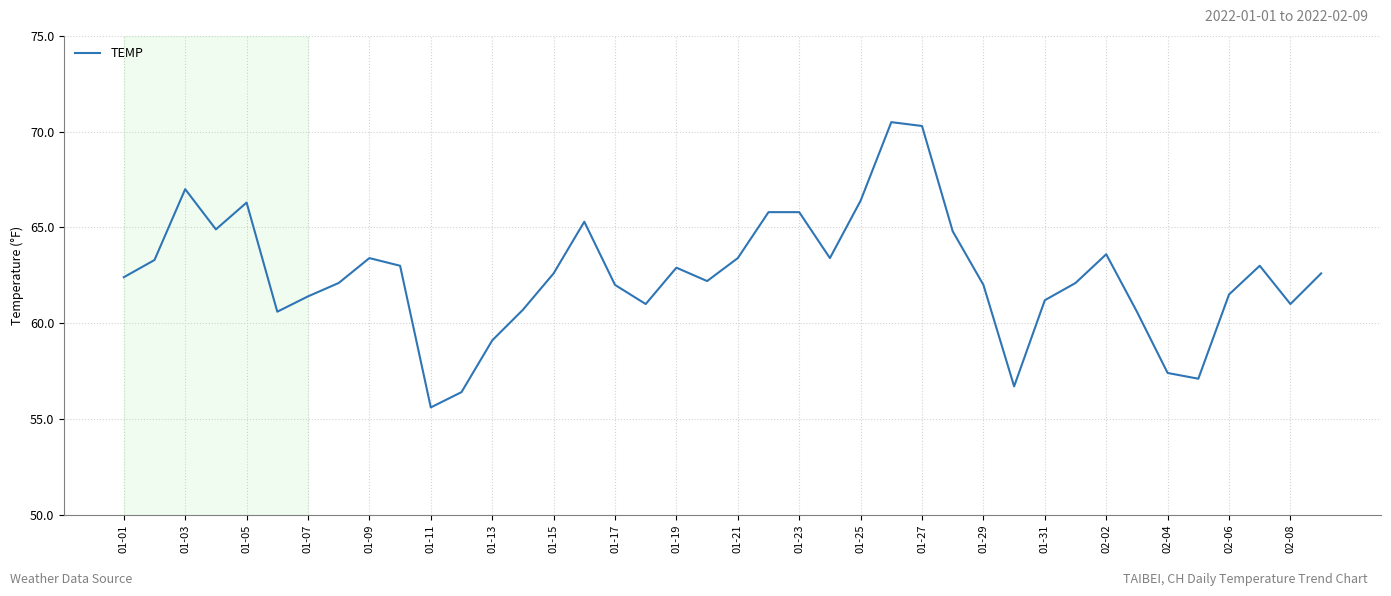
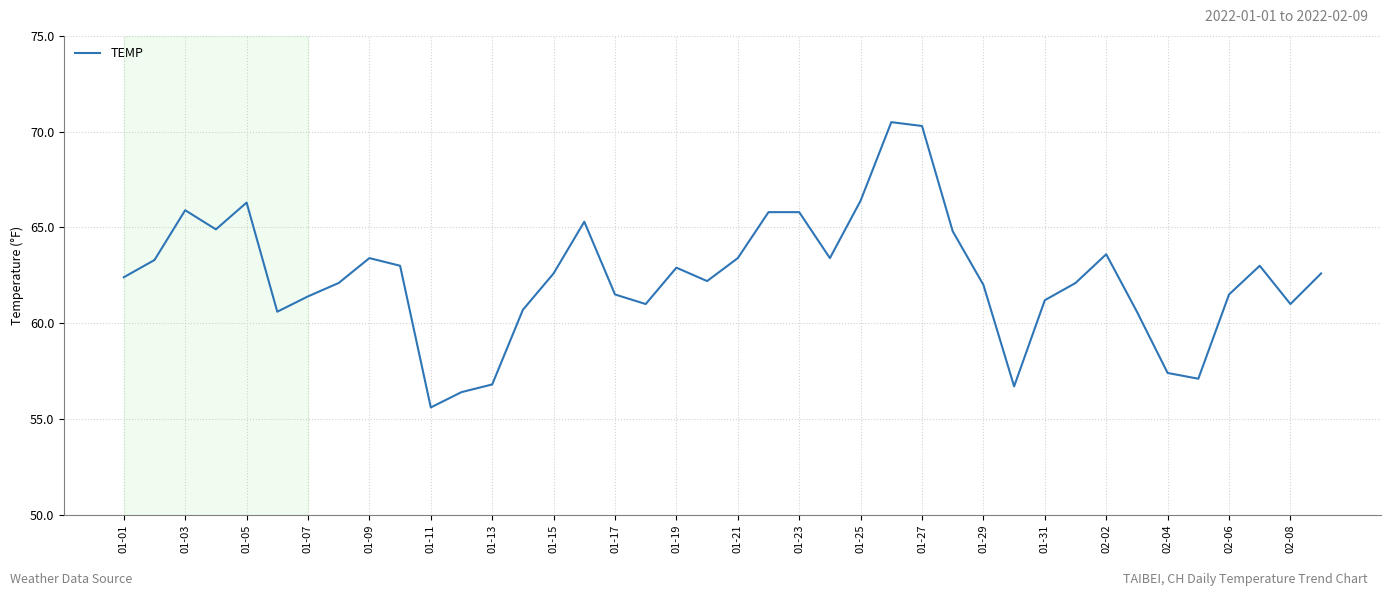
  {
    "01-01": 62.4,
-   "01-03": 67.0,
+   "01-03": 65.9,
    "01-05": 66.3,
    "01-07": 61.4,
    "01-09": 63.4,
    "01-11": 55.6,
-   "01-13": 59.1,
+   "01-13": 56.8,
    "01-15": 62.6,
-   "01-17": 62.0,
+   "01-17": 61.5,
    "01-19": 62.9,
    "01-21": 63.4,
    "01-23": 65.8,
    "01-25": 66.4,
    "01-27": 70.3,
    "01-29": 62.0,
    "01-31": 61.2,
    "02-02": 63.6,
    "02-04": 57.4,
    "02-06": 61.5,
    "02-08": 61.0
  }
